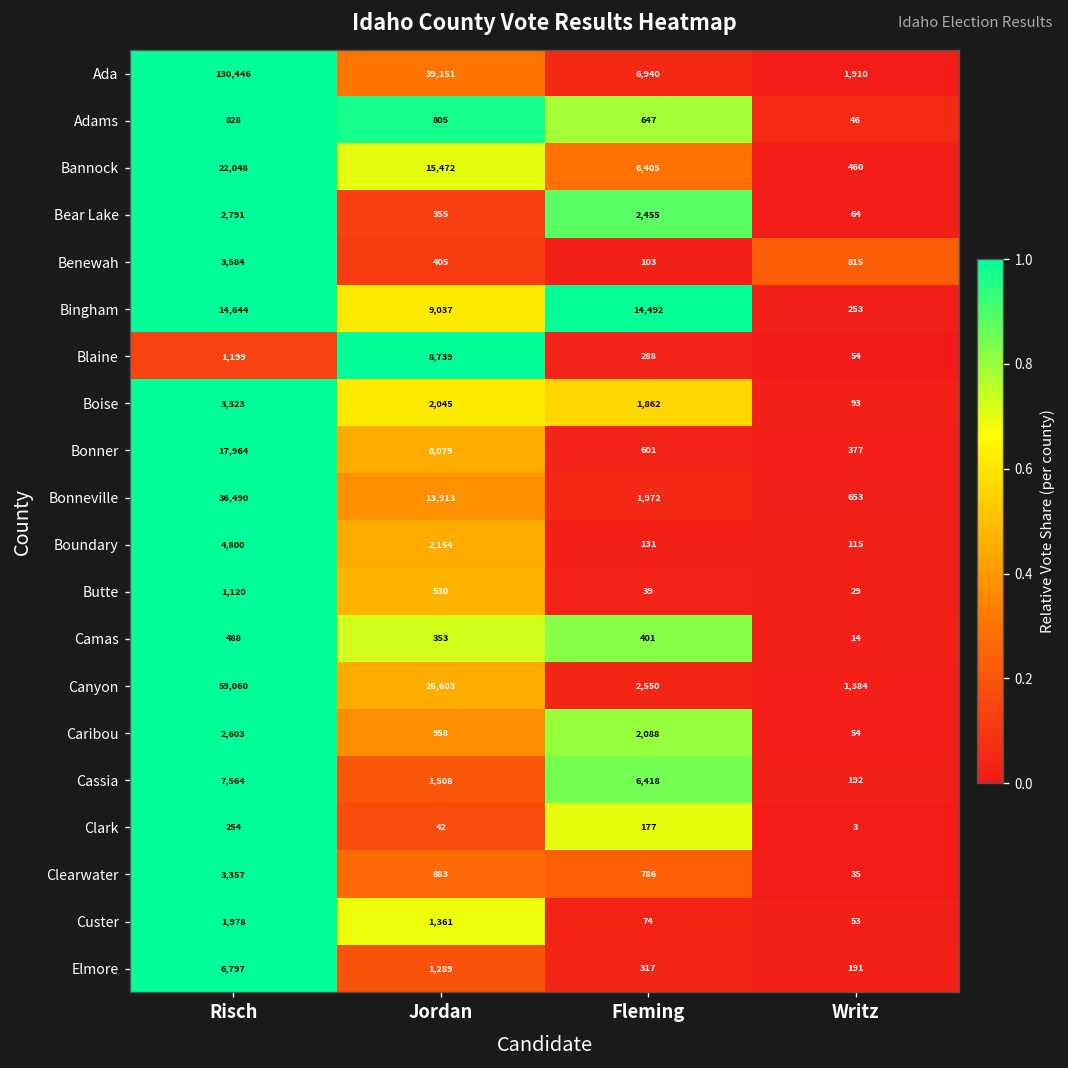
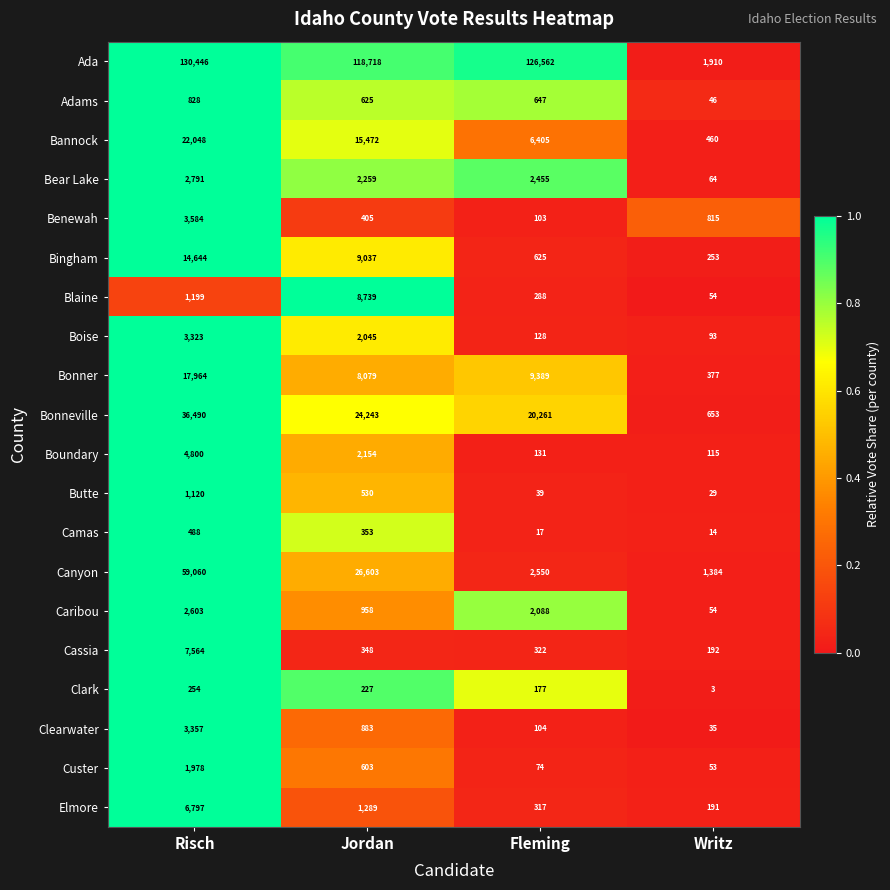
  {
    "Ada": {
      "Risch": "130,446",
-     "Jordan": "39,151",
-     "Fleming": "6,940",
+     "Jordan": "118,718",
+     "Fleming": "126,562",
      "Writz": "1,910"
    },
    "Adams": {
      "Risch": "828",
-     "Jordan": "805",
+     "Jordan": "625",
      "Fleming": "647",
      "Writz": "46"
    },
    "Bannock": {
      "Risch": "22,048",
      "Jordan": "15,472",
      "Fleming": "6,405",
      "Writz": "460"
    },
    "Bear Lake": {
      "Risch": "2,791",
-     "Jordan": "355",
+     "Jordan": "2,259",
      "Fleming": "2,455",
      "Writz": "64"
    },
    "Benewah": {
      "Risch": "3,584",
      "Jordan": "405",
      "Fleming": "103",
      "Writz": "815"
    },
    "Bingham": {
      "Risch": "14,644",
      "Jordan": "9,037",
-     "Fleming": "14,492",
+     "Fleming": "625",
      "Writz": "253"
    },
    "Blaine": {
      "Risch": "1,199",
      "Jordan": "8,739",
      "Fleming": "288",
      "Writz": "54"
    },
    "Boise": {
      "Risch": "3,323",
      "Jordan": "2,045",
-     "Fleming": "1,862",
+     "Fleming": "128",
      "Writz": "93"
    },
    "Bonner": {
      "Risch": "17,964",
      "Jordan": "8,079",
-     "Fleming": "601",
+     "Fleming": "9,389",
      "Writz": "377"
    },
    "Bonneville": {
      "Risch": "36,490",
-     "Jordan": "13,913",
-     "Fleming": "1,972",
+     "Jordan": "24,243",
+     "Fleming": "20,261",
      "Writz": "653"
    },
    "Boundary": {
      "Risch": "4,800",
      "Jordan": "2,154",
      "Fleming": "131",
      "Writz": "115"
    },
    "Butte": {
      "Risch": "1,120",
      "Jordan": "530",
      "Fleming": "39",
      "Writz": "29"
    },
    "Camas": {
      "Risch": "488",
      "Jordan": "353",
-     "Fleming": "401",
+     "Fleming": "17",
      "Writz": "14"
    },
    "Canyon": {
      "Risch": "59,060",
      "Jordan": "26,603",
      "Fleming": "2,550",
      "Writz": "1,384"
    },
    "Caribou": {
      "Risch": "2,603",
      "Jordan": "958",
      "Fleming": "2,088",
      "Writz": "54"
    },
    "Cassia": {
      "Risch": "7,564",
-     "Jordan": "1,508",
-     "Fleming": "6,418",
+     "Jordan": "348",
+     "Fleming": "322",
      "Writz": "192"
    },
    "Clark": {
      "Risch": "254",
-     "Jordan": "42",
+     "Jordan": "227",
      "Fleming": "177",
      "Writz": "3"
    },
    "Clearwater": {
      "Risch": "3,357",
      "Jordan": "883",
-     "Fleming": "786",
+     "Fleming": "104",
      "Writz": "35"
    },
    "Custer": {
      "Risch": "1,978",
-     "Jordan": "1,361",
+     "Jordan": "603",
      "Fleming": "74",
      "Writz": "53"
    },
    "Elmore": {
      "Risch": "6,797",
      "Jordan": "1,289",
      "Fleming": "317",
      "Writz": "191"
    }
  }
